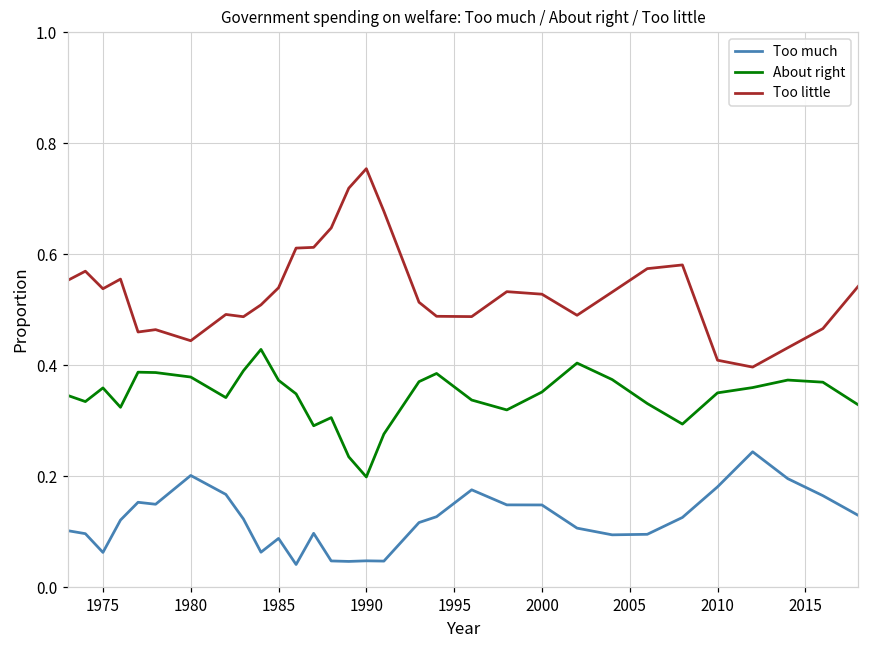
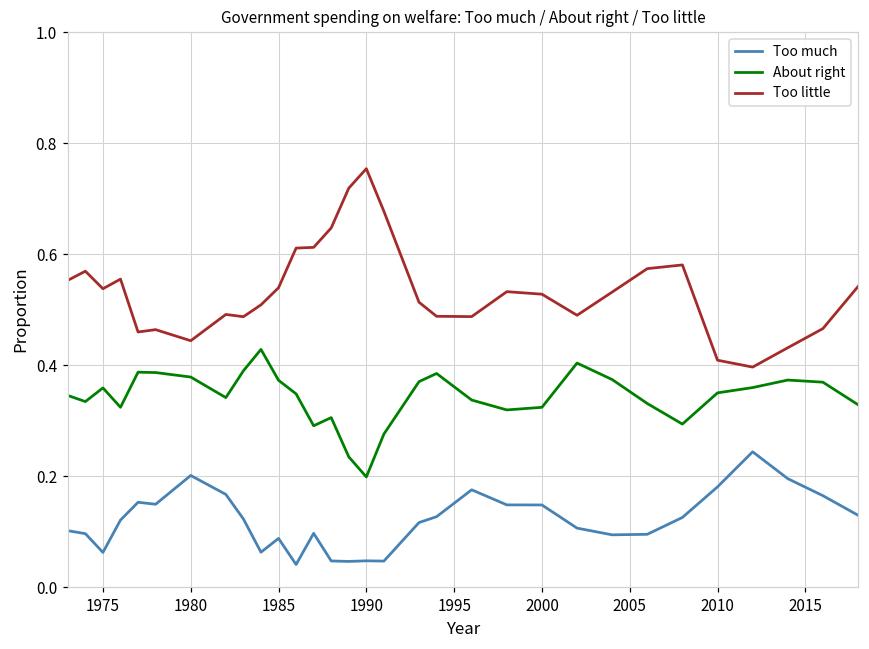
  {
    "Too much": {
      "1975": 0.06,
      "1980": 0.20,
      "1985": 0.09,
      "1990": 0.05,
      "2000": 0.15,
      "2010": 0.18
    },
    "About right": {
      "1975": 0.36,
      "1980": 0.38,
      "1985": 0.37,
      "1990": 0.20,
-     "2000": 0.35,
+     "2000": 0.32,
      "2010": 0.35
    },
    "Too little": {
      "1975": 0.54,
      "1980": 0.44,
      "1985": 0.54,
      "1990": 0.75,
      "2000": 0.53,
      "2010": 0.41
    }
  }
